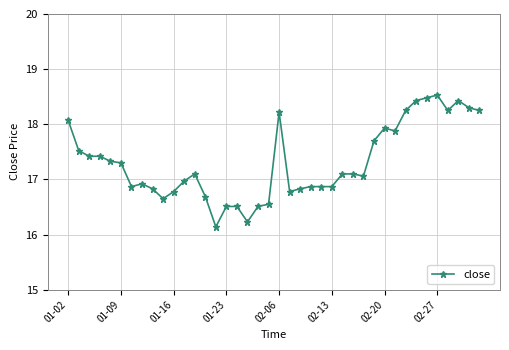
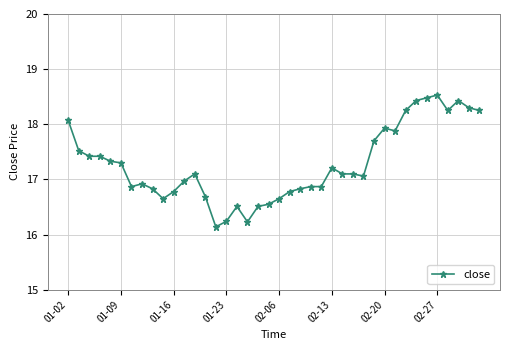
  {
    "01-02": 18.1,
    "01-09": 17.3,
    "01-16": 16.8,
-   "01-23": 16.5,
-   "02-06": 18.2,
-   "02-13": 16.9,
+   "01-23": 16.2,
+   "02-06": 16.7,
+   "02-13": 17.2,
    "02-20": 17.9,
    "02-27": 18.5
  }
